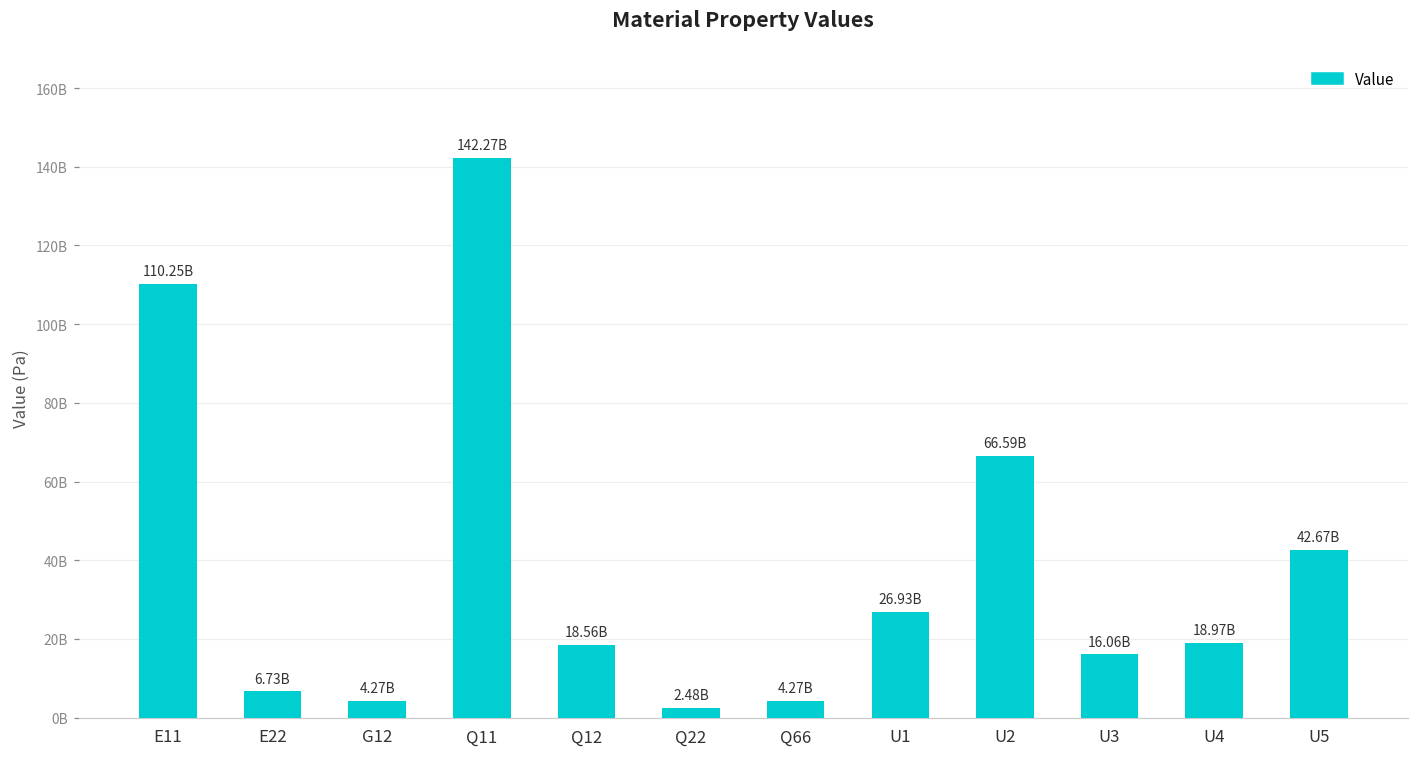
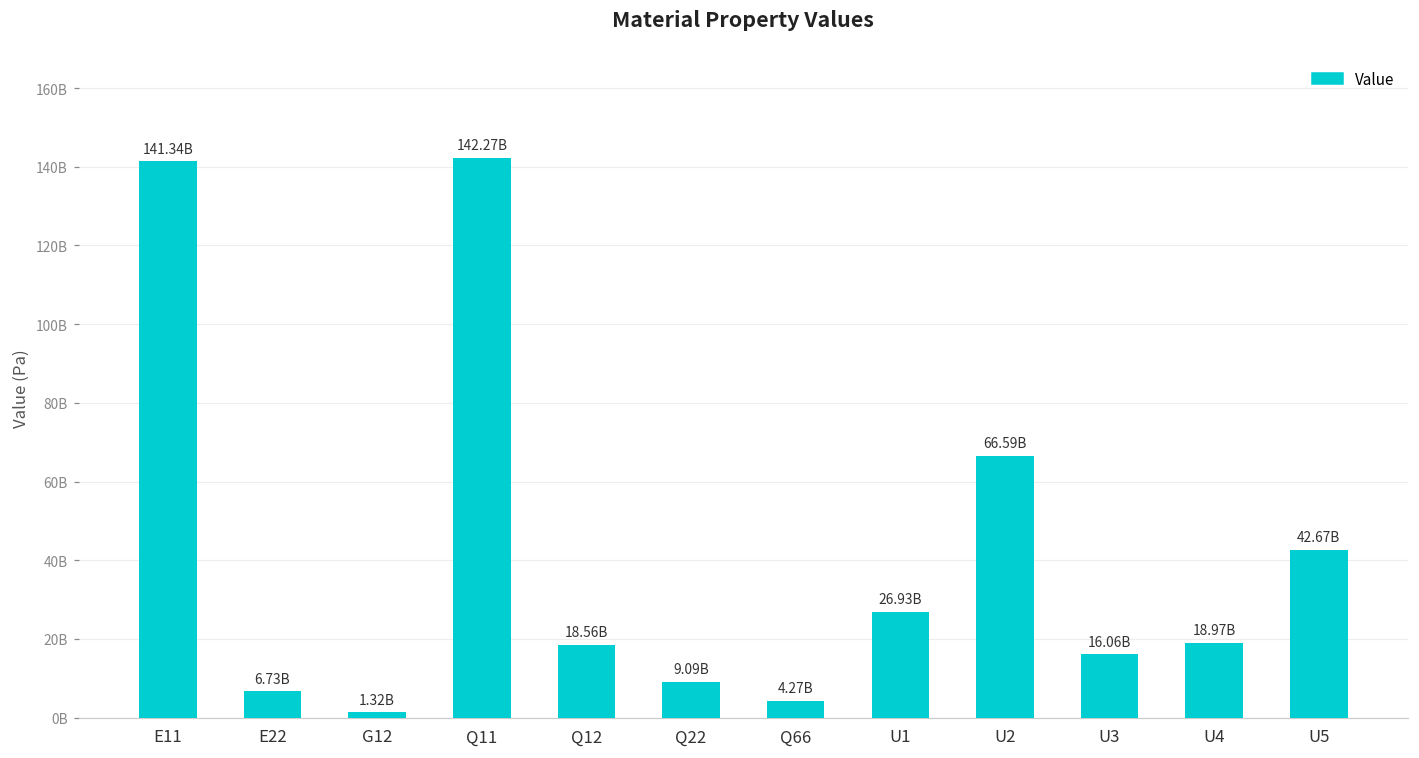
  {
-   "E11": "110.25B",
+   "E11": "141.34B",
    "E22": "6.73B",
-   "G12": "4.27B",
+   "G12": "1.32B",
    "Q11": "142.27B",
    "Q12": "18.56B",
-   "Q22": "2.48B",
+   "Q22": "9.09B",
    "Q66": "4.27B",
    "U1": "26.93B",
    "U2": "66.59B",
    "U3": "16.06B",
    "U4": "18.97B",
    "U5": "42.67B"
  }
